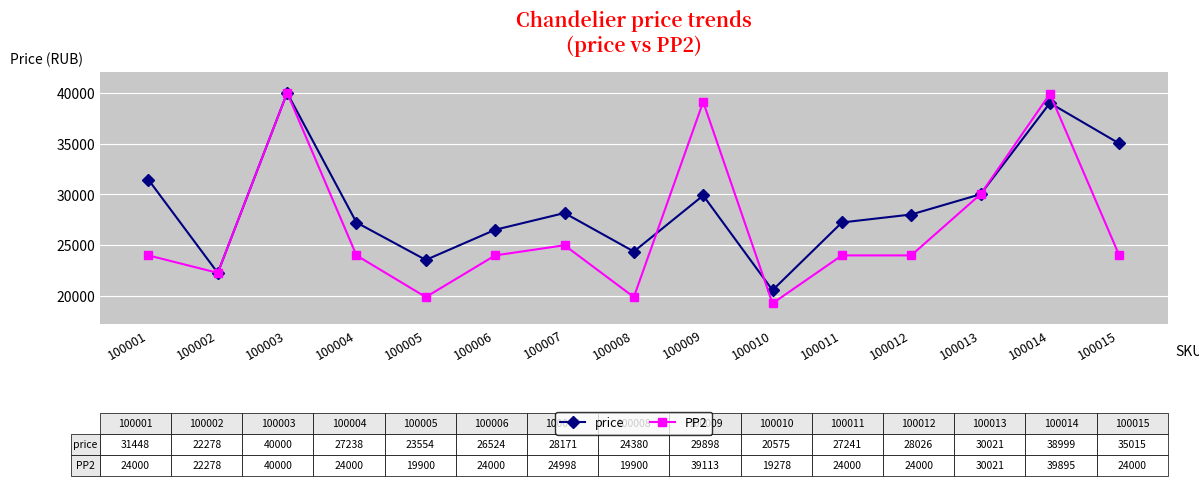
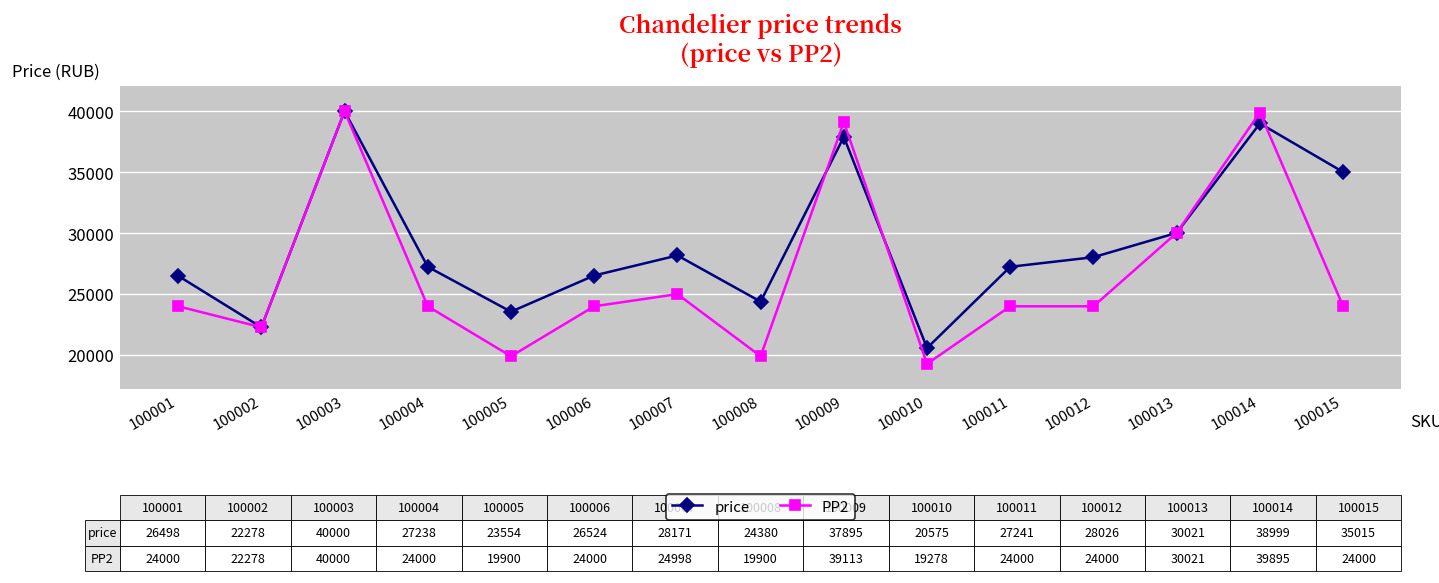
  {
    "price": {
-     "100001": 31448,
-     "100009": 29898
+     "100001": 26498,
+     "100009": 37895
    },
    "PP2": {
      "100001": 24000,
      "100004": 24000,
      "100005": 19900,
      "100006": 24000,
      "100007": 25000,
      "100008": 19900,
      "100009": 39100,
      "100010": 19300,
      "100011": 24000,
      "100012": 24000,
      "100014": 39900,
      "100015": 24000
    }
  }
